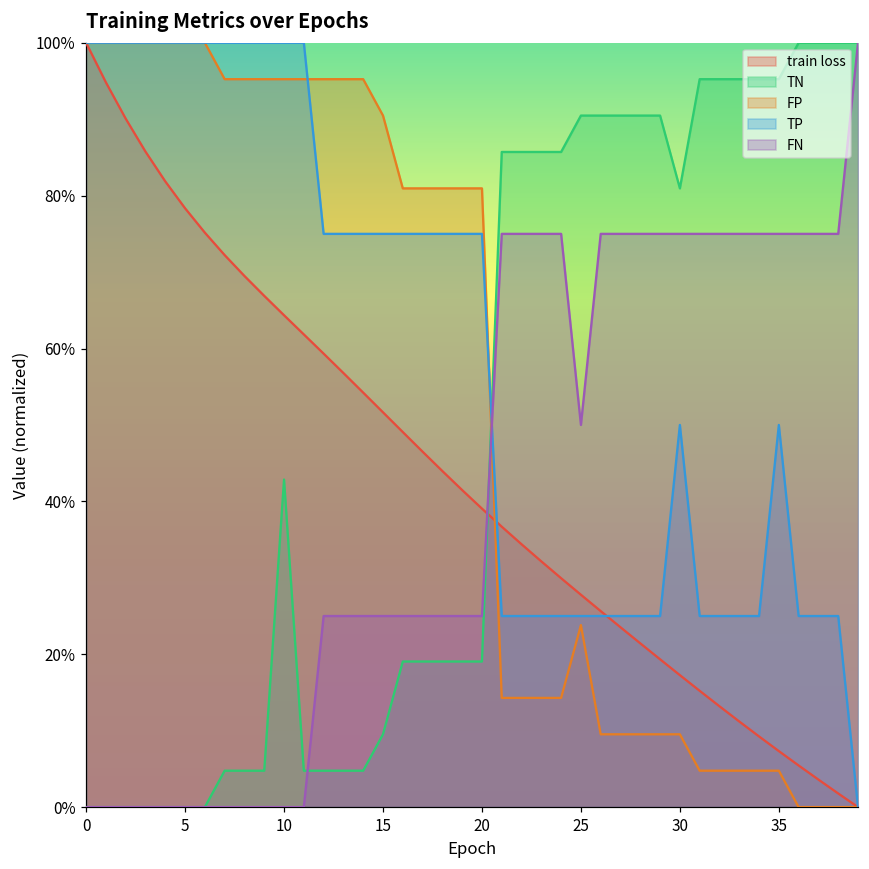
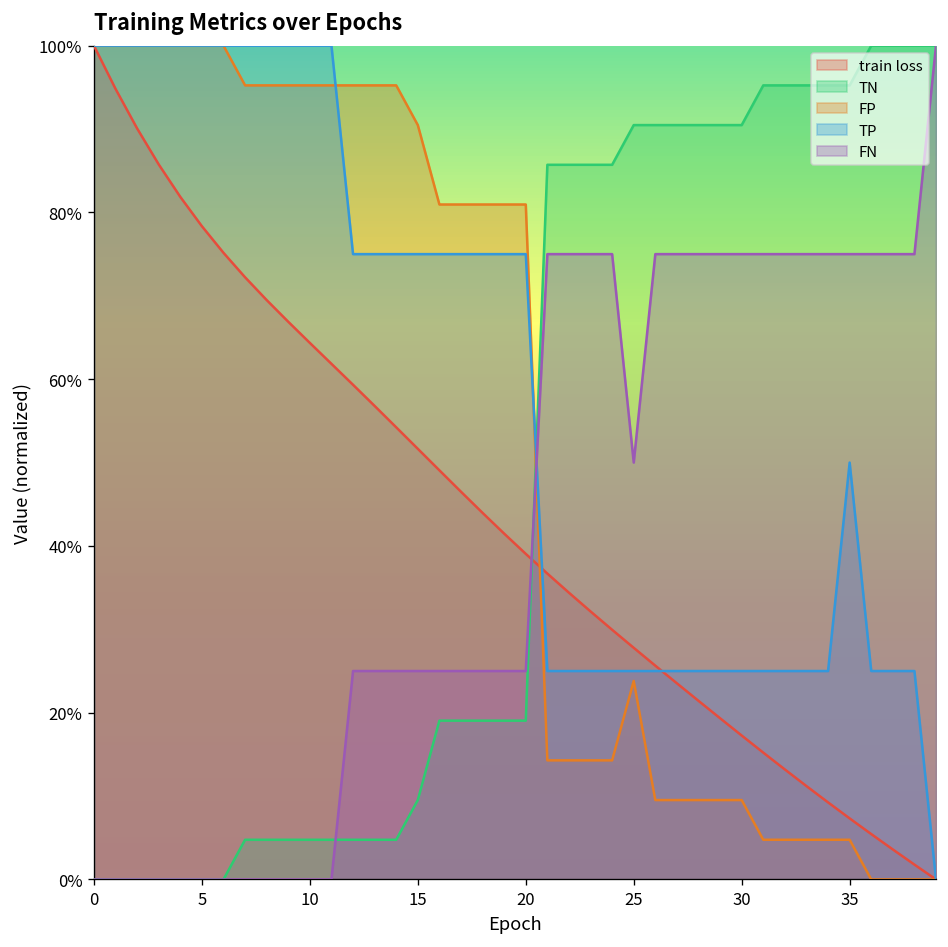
  {
    "TN": {
-     "10": "43%",
+     "10": "5%",
      "15": "10%",
      "20": "19%",
      "25": "90%",
-     "30": "81%"
+     "30": "90%"
    },
    "TP": {
      "10": "100%",
      "15": "75%",
      "20": "75%",
      "25": "25%",
-     "30": "50%",
+     "30": "25%",
      "35": "50%"
    },
    "FN": {
      "10": "0%",
      "15": "25%",
      "20": "25%",
      "25": "50%",
      "30": "75%",
      "35": "75%"
    }
  }
